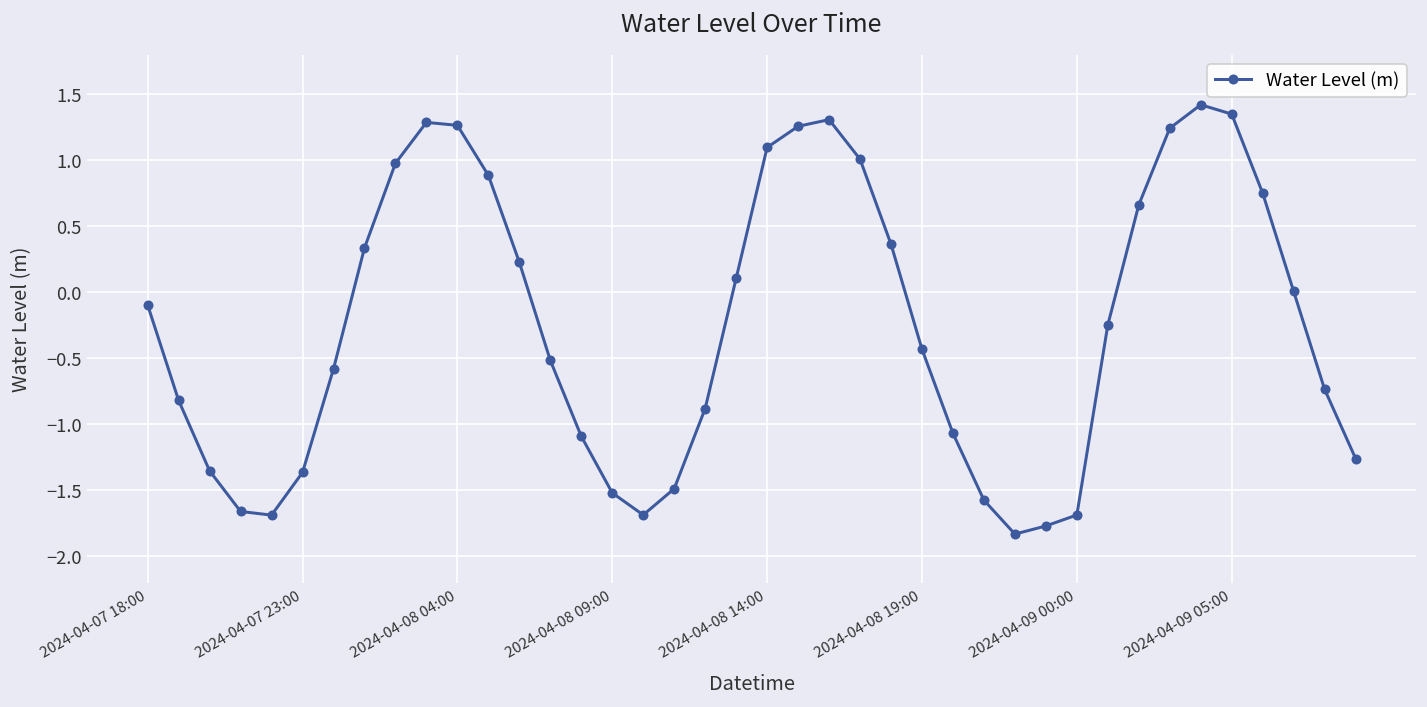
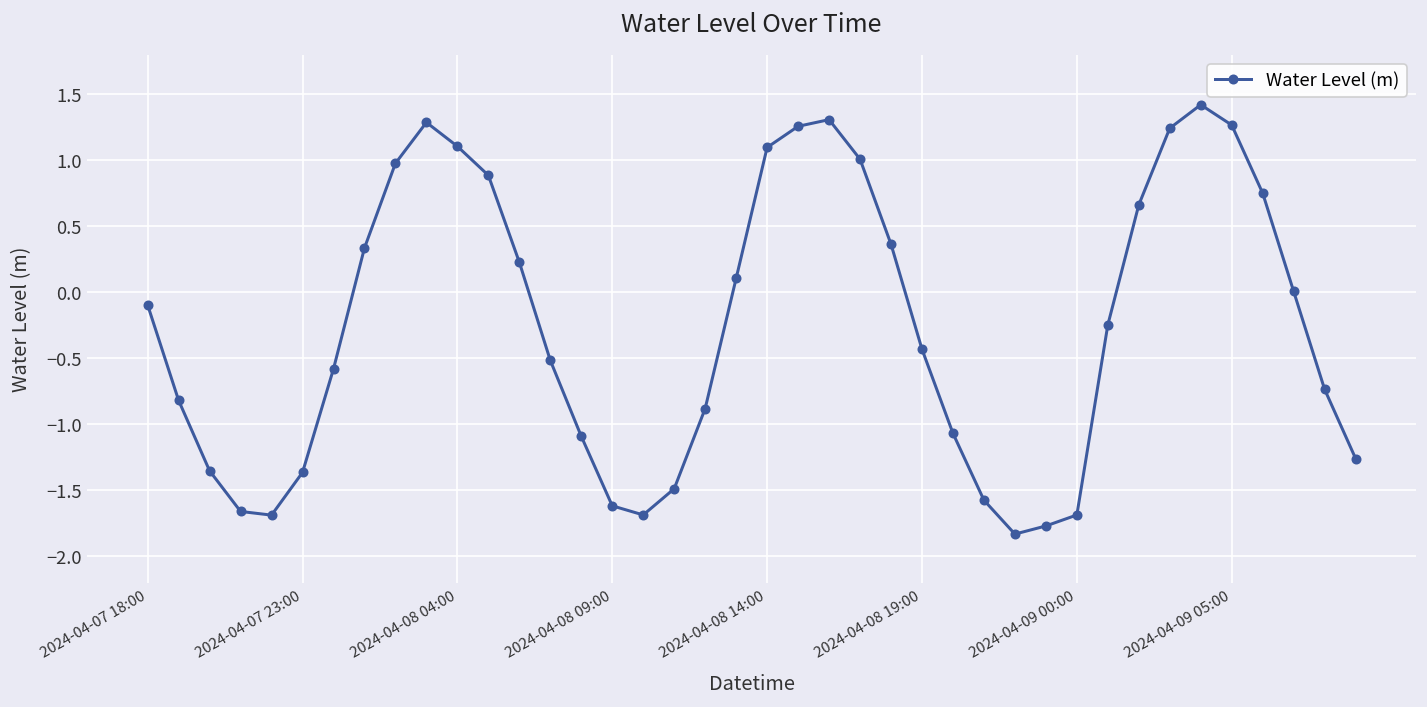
  {
    "2024-04-07 18:00": -0.10,
    "2024-04-07 23:00": -1.37,
-   "2024-04-08 04:00": 1.27,
-   "2024-04-08 09:00": -1.52,
+   "2024-04-08 04:00": 1.11,
+   "2024-04-08 09:00": -1.62,
    "2024-04-08 14:00": 1.10,
    "2024-04-08 19:00": -0.43,
    "2024-04-09 00:00": -1.69,
-   "2024-04-09 05:00": 1.35
+   "2024-04-09 05:00": 1.27
  }
